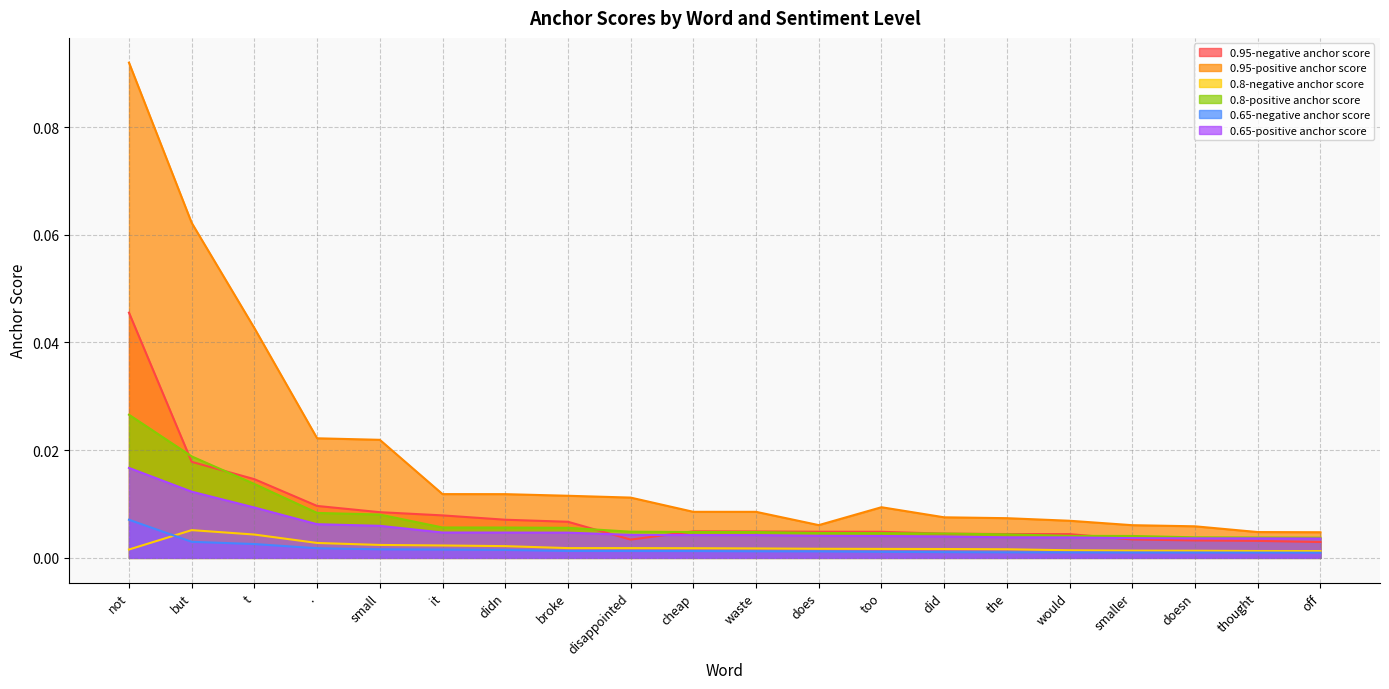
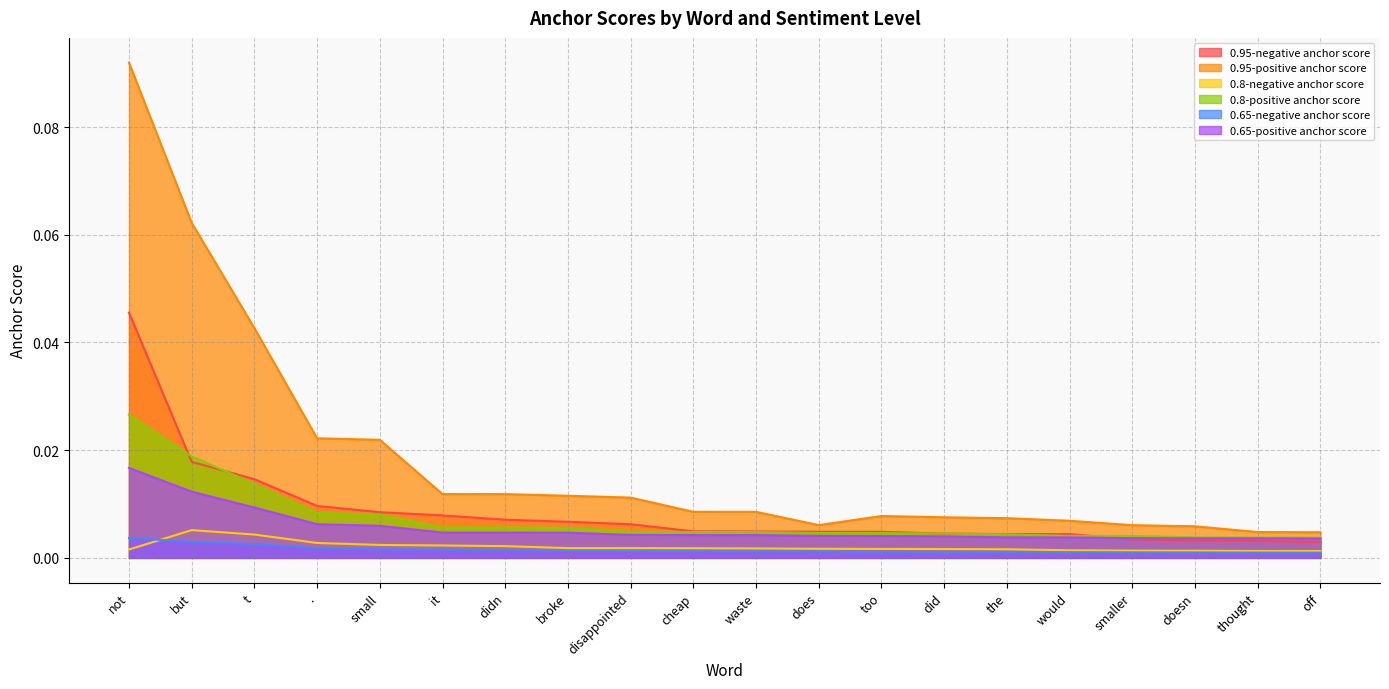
  {
    "0.95-negative anchor score": {
      "not": 0.046,
      "but": 0.018,
      "t": 0.015,
      ".": 0.010,
      "it": 0.008,
      "didn": 0.007,
      "broke": 0.007,
-     "disappointed": 0.003,
+     "disappointed": 0.006,
      "off": 0.003
    },
    "0.95-positive anchor score": {
      "not": 0.092,
      "but": 0.062,
      "t": 0.043,
      ".": 0.022,
      "small": 0.022,
      "it": 0.012,
      "didn": 0.012,
      "broke": 0.012,
      "disappointed": 0.011,
      "cheap": 0.009,
      "waste": 0.009,
      "does": 0.006,
-     "too": 0.009,
+     "too": 0.008,
      "did": 0.008,
      "the": 0.007,
      "would": 0.007,
      "smaller": 0.006,
      "doesn": 0.006,
      "thought": 0.005,
      "off": 0.005
    },
    "0.8-negative anchor score": {
      "not": 0.002,
      "but": 0.005,
      "t": 0.004,
      ".": 0.003,
      "small": 0.002,
      "it": 0.002,
      "didn": 0.002,
      "broke": 0.002,
      "disappointed": 0.002,
      "cheap": 0.002,
      "waste": 0.002,
      "does": 0.002,
      "too": 0.002,
      "did": 0.002,
      "the": 0.002
    },
    "0.8-positive anchor score": {
      "not": 0.027,
      "but": 0.019,
      "t": 0.014,
      ".": 0.008,
      "it": 0.006,
      "didn": 0.006,
      "broke": 0.006,
      "disappointed": 0.005
    },
    "0.65-negative anchor score": {
-     "not": 0.007,
+     "not": 0.004,
      "but": 0.003,
      "t": 0.003,
      ".": 0.002,
      "small": 0.002,
      "it": 0.002,
      "didn": 0.001,
      "broke": 0.001,
      "disappointed": 0.001,
      "cheap": 0.001,
      "waste": 0.001,
      "does": 0.001,
      "too": 0.001,
      "did": 0.001,
      "the": 0.001
    },
    "0.65-positive anchor score": {
      "not": 0.017,
      "but": 0.012,
      "t": 0.009,
      ".": 0.006,
      "small": 0.006,
      "it": 0.005,
      "didn": 0.005,
      "broke": 0.005,
      "disappointed": 0.004,
      "cheap": 0.004,
      "waste": 0.004,
      "does": 0.004,
      "too": 0.004,
      "did": 0.004,
      "the": 0.004
    }
  }
